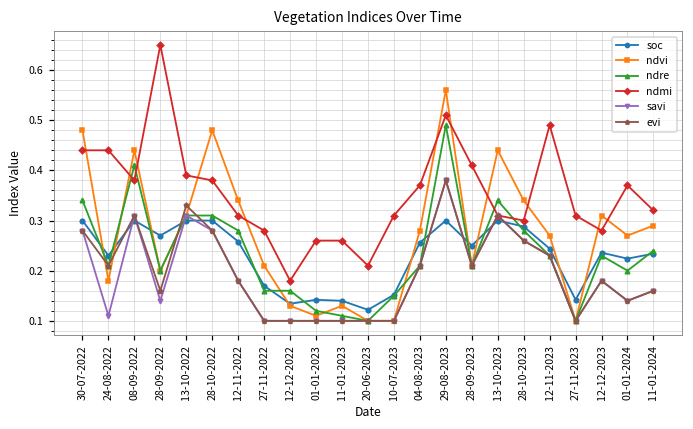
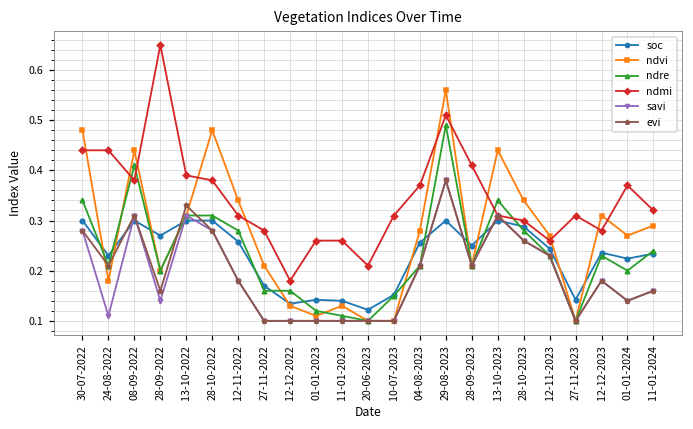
  {
    "soc": {
      "30-07-2022": 0.30,
      "24-08-2022": 0.23,
      "08-09-2022": 0.30,
      "28-09-2022": 0.27,
      "13-10-2022": 0.30,
      "28-10-2022": 0.30,
      "12-11-2022": 0.26,
      "27-11-2022": 0.17,
      "01-01-2023": 0.14,
      "11-01-2023": 0.14,
      "20-06-2023": 0.12,
      "04-08-2023": 0.26,
      "29-08-2023": 0.30,
      "28-09-2023": 0.25,
      "13-10-2023": 0.30,
      "28-10-2023": 0.29,
      "12-11-2023": 0.24,
      "27-11-2023": 0.14,
      "12-12-2023": 0.24,
      "01-01-2024": 0.22,
      "11-01-2024": 0.23
    },
    "ndvi": {
      "30-07-2022": 0.48,
      "24-08-2022": 0.18,
      "08-09-2022": 0.44,
      "28-10-2022": 0.48,
      "12-11-2022": 0.34,
      "27-11-2022": 0.21,
      "01-01-2023": 0.11,
      "11-01-2023": 0.13,
      "04-08-2023": 0.28,
      "29-08-2023": 0.56,
      "13-10-2023": 0.44,
      "28-10-2023": 0.34,
      "12-11-2023": 0.27,
      "12-12-2023": 0.31,
      "01-01-2024": 0.27,
      "11-01-2024": 0.29
    },
    "ndre": {
      "30-07-2022": 0.34,
      "08-09-2022": 0.41,
      "28-10-2022": 0.31,
      "12-11-2022": 0.28,
      "27-11-2022": 0.16,
      "12-12-2022": 0.16,
      "01-01-2023": 0.12,
      "11-01-2023": 0.11,
      "29-08-2023": 0.49,
      "13-10-2023": 0.34,
      "28-10-2023": 0.28,
      "12-12-2023": 0.23,
      "01-01-2024": 0.20,
      "11-01-2024": 0.24
    },
    "ndmi": {
      "30-07-2022": 0.44,
      "24-08-2022": 0.44,
      "08-09-2022": 0.38,
      "28-09-2022": 0.65,
      "13-10-2022": 0.39,
      "28-10-2022": 0.38,
      "12-11-2022": 0.31,
      "27-11-2022": 0.28,
      "12-12-2022": 0.18,
      "01-01-2023": 0.26,
      "11-01-2023": 0.26,
      "20-06-2023": 0.21,
      "10-07-2023": 0.31,
      "04-08-2023": 0.37,
      "29-08-2023": 0.51,
      "28-09-2023": 0.41,
      "28-10-2023": 0.30,
-     "12-11-2023": 0.49,
+     "12-11-2023": 0.26,
      "27-11-2023": 0.31,
      "12-12-2023": 0.28,
      "01-01-2024": 0.37,
      "11-01-2024": 0.32
    },
    "savi": {
      "24-08-2022": 0.11,
      "28-09-2022": 0.14
    },
    "evi": {
      "28-09-2022": 0.16,
      "13-10-2022": 0.33
    }
  }
